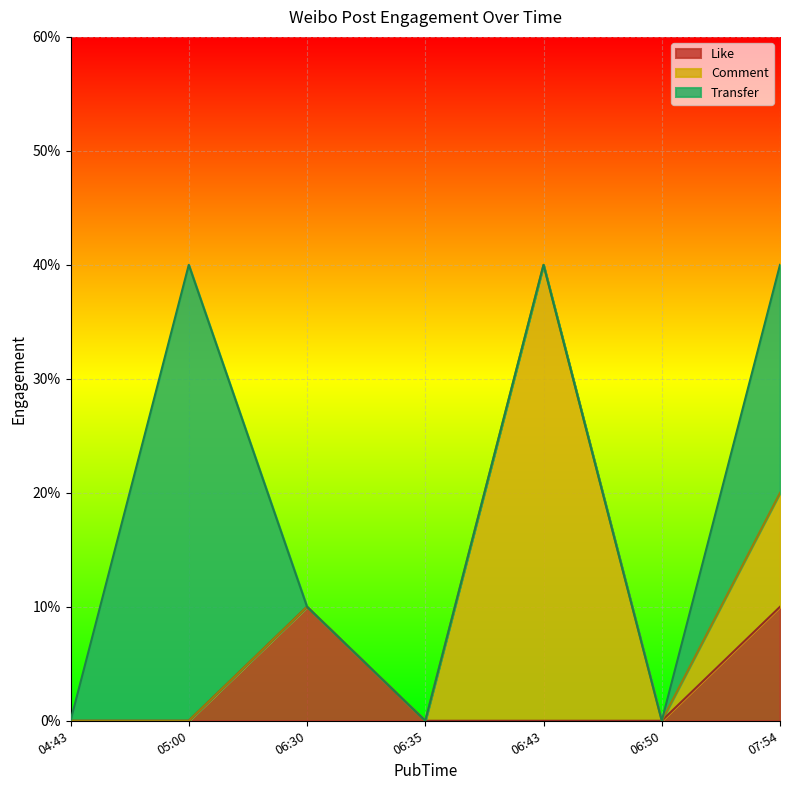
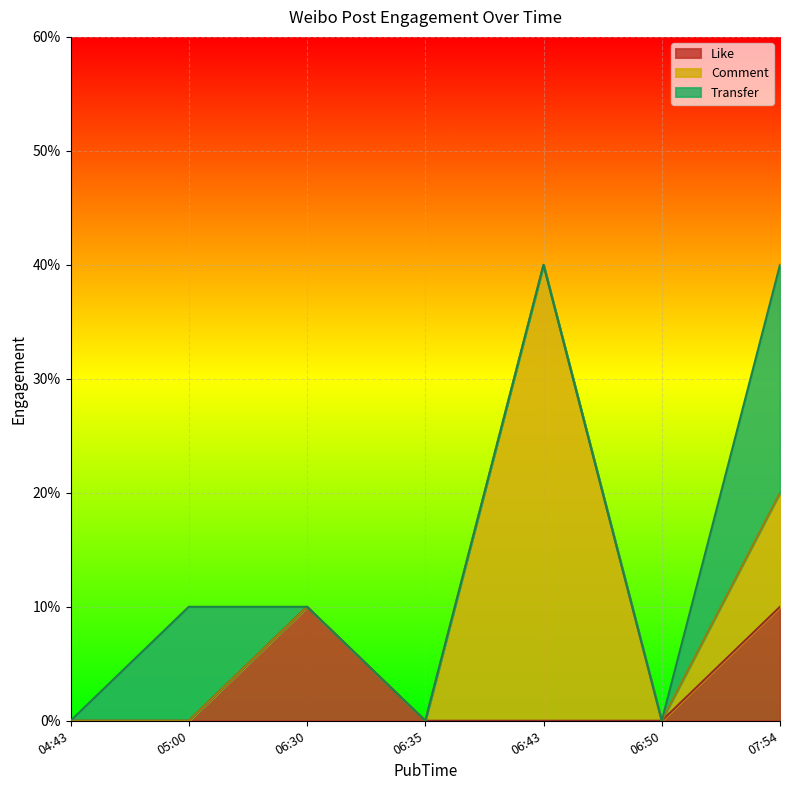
  {
    "Like": {
      "06:43": "0.0%",
      "07:54": "10.0%"
    },
    "Comment": {
      "07:54": "20.0%"
    },
    "Transfer": {
-     "05:00": "40.0%",
+     "05:00": "10.0%",
      "07:54": "40.0%"
    }
  }
